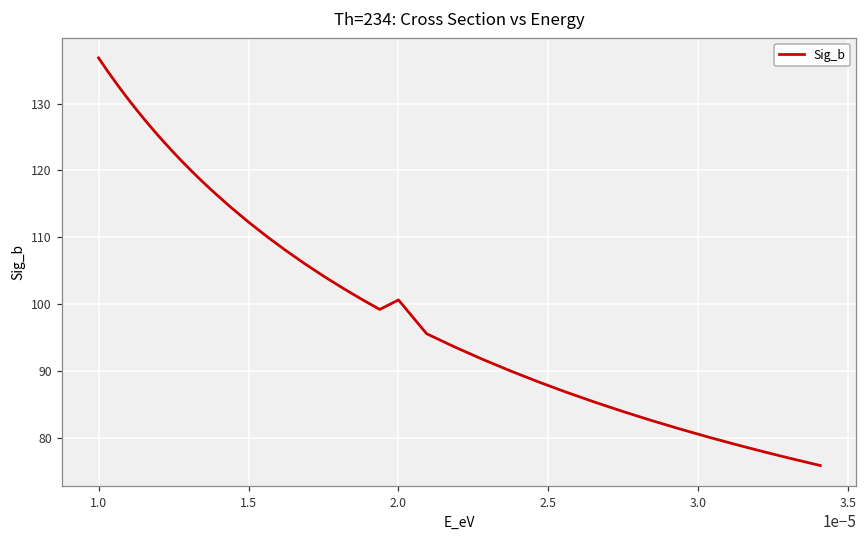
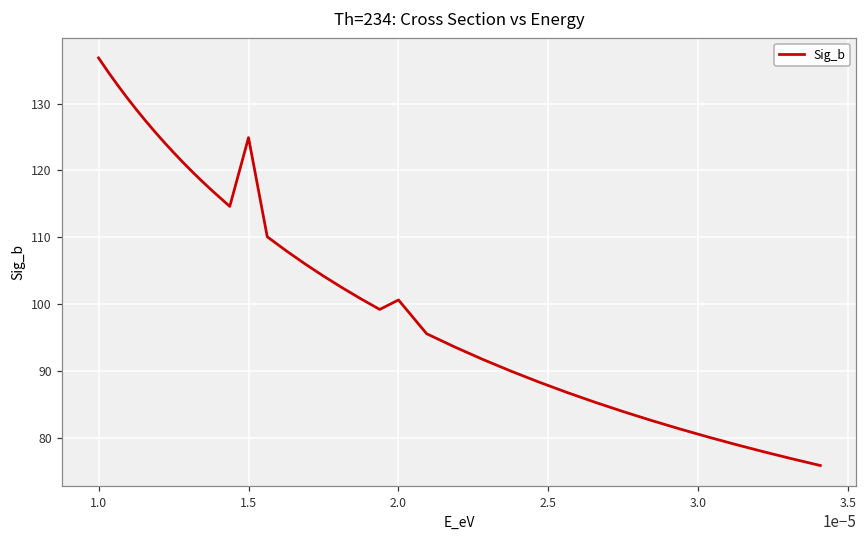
  {
    "1.0": 137,
-   "1.5": 112,
+   "1.5": 125,
    "2.0": 101
  }
